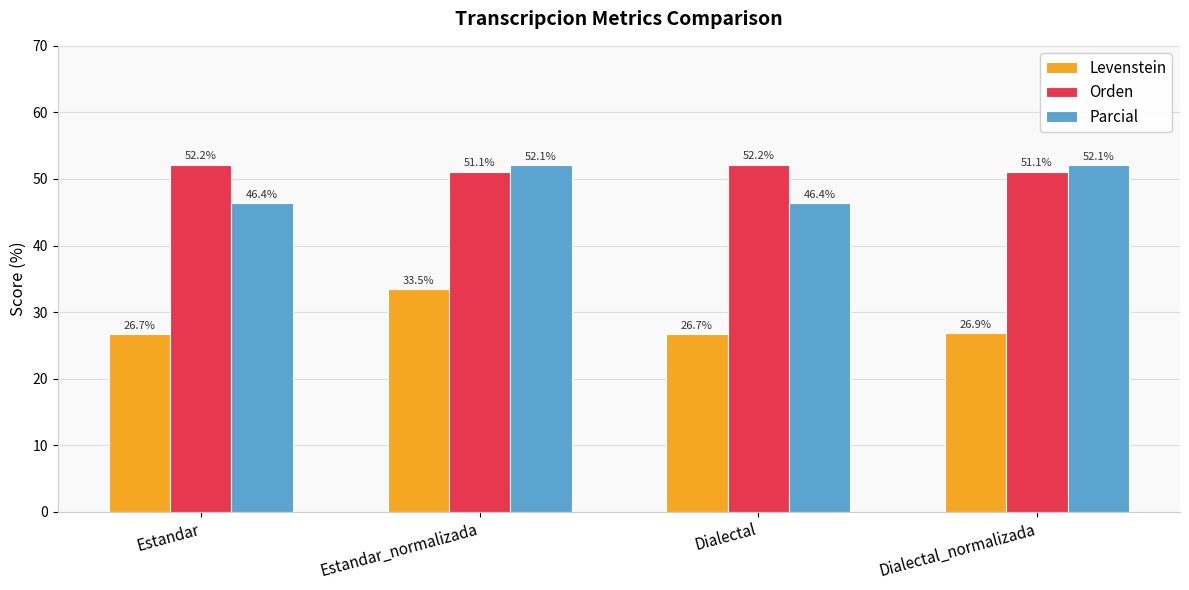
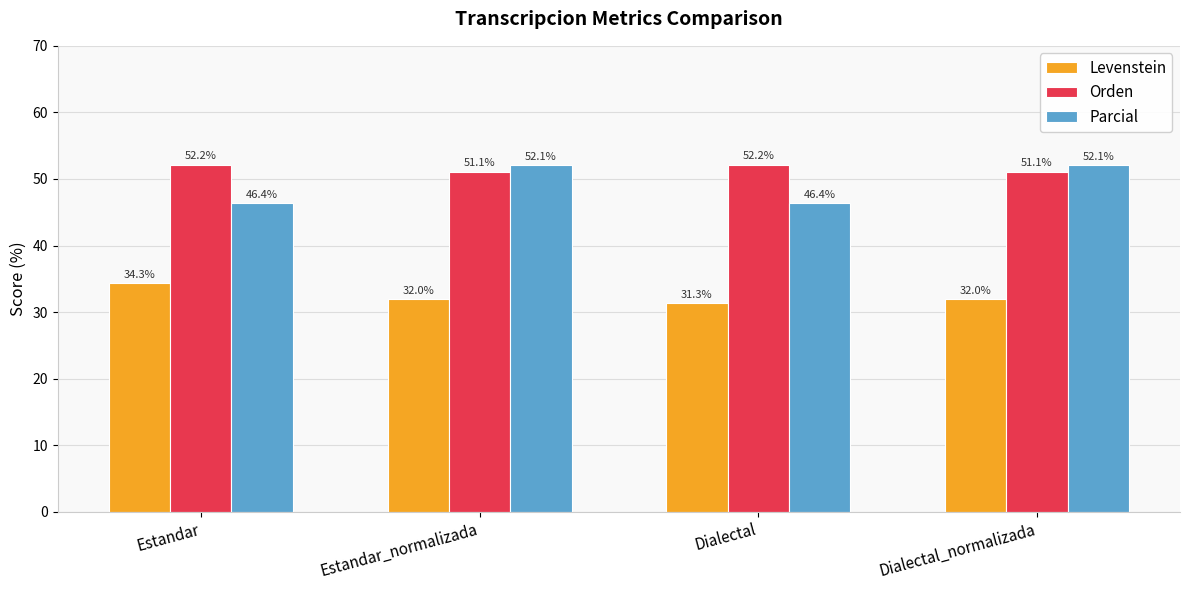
  {
    "Levenstein": {
-     "Estandar": "26.7%",
-     "Estandar_normalizada": "33.5%",
-     "Dialectal": "26.7%",
-     "Dialectal_normalizada": "26.9%"
+     "Estandar": "34.3%",
+     "Estandar_normalizada": "32.0%",
+     "Dialectal": "31.3%",
+     "Dialectal_normalizada": "32.0%"
    },
    "Orden": {
      "Estandar": "52.2%",
      "Estandar_normalizada": "51.1%",
      "Dialectal": "52.2%",
      "Dialectal_normalizada": "51.1%"
    },
    "Parcial": {
      "Estandar": "46.4%",
      "Estandar_normalizada": "52.1%",
      "Dialectal": "46.4%",
      "Dialectal_normalizada": "52.1%"
    }
  }
